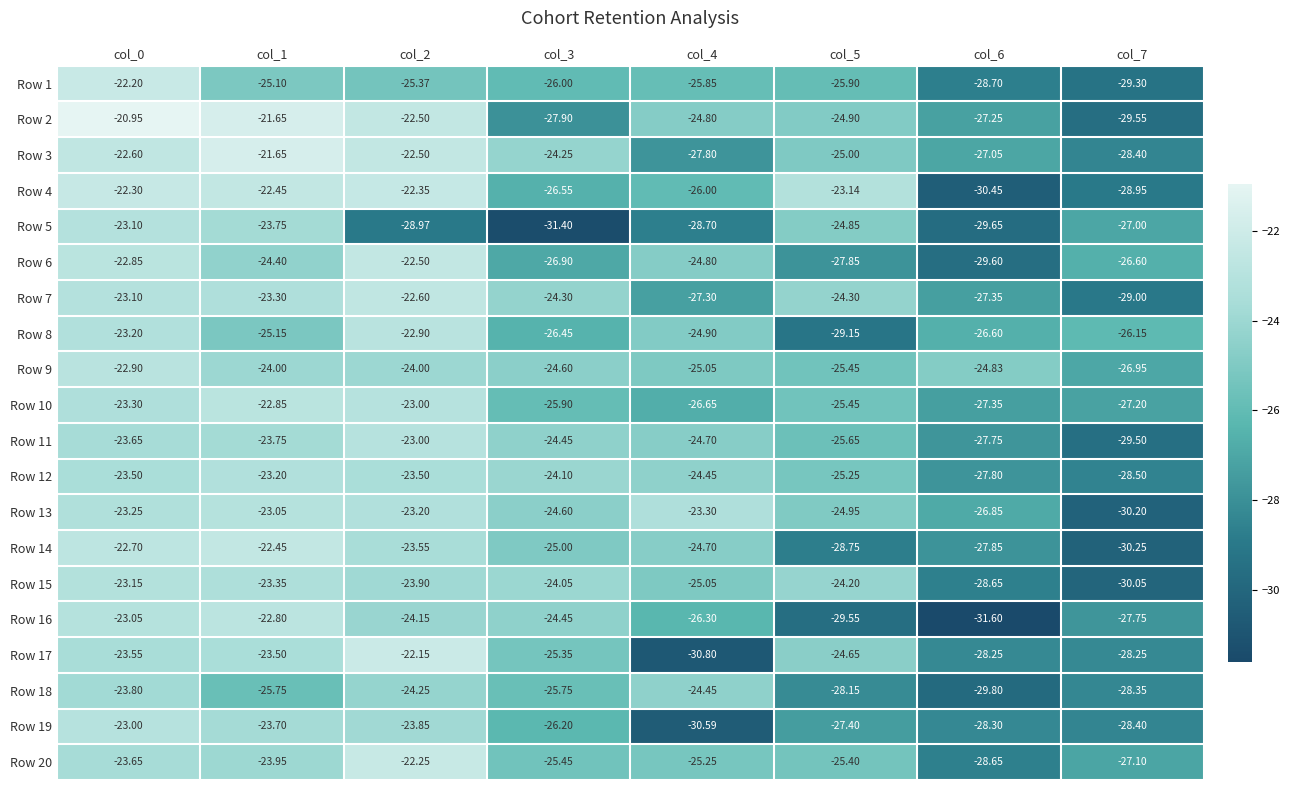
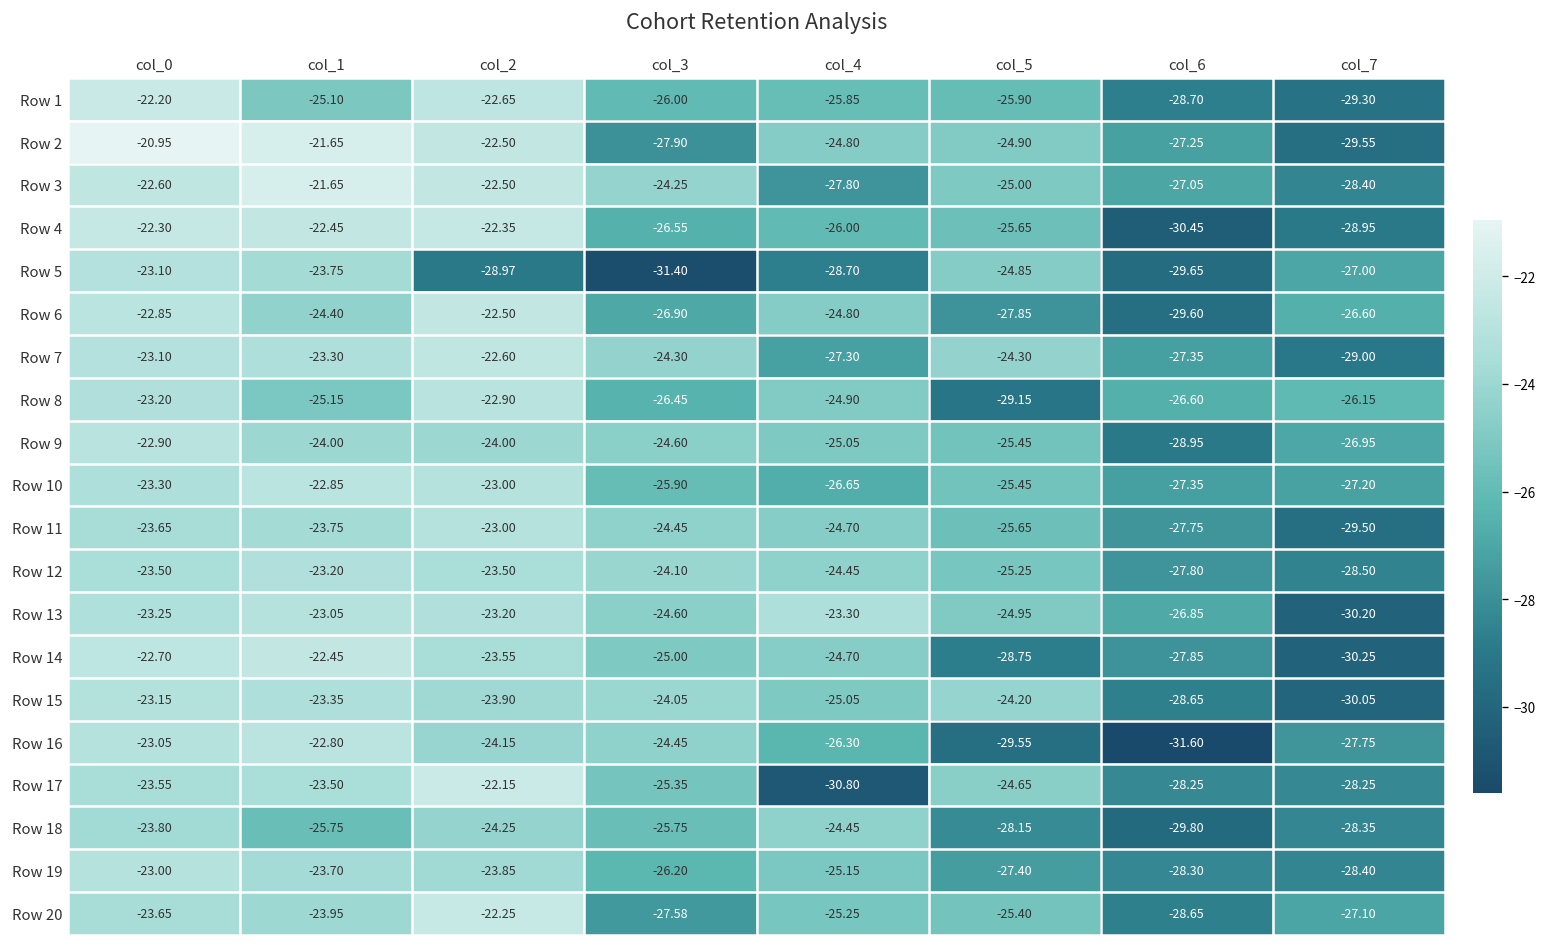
  {
    "Row 1": {
      "col_0": -22.20,
      "col_1": -25.10,
-     "col_2": -25.37,
+     "col_2": -22.65,
      "col_3": -26.00,
      "col_4": -25.85,
      "col_5": -25.90,
      "col_6": -28.70,
      "col_7": -29.30
    },
    "Row 2": {
      "col_0": -20.95,
      "col_1": -21.65,
      "col_2": -22.50,
      "col_3": -27.90,
      "col_4": -24.80,
      "col_5": -24.90,
      "col_6": -27.25,
      "col_7": -29.55
    },
    "Row 3": {
      "col_0": -22.60,
      "col_1": -21.65,
      "col_2": -22.50,
      "col_3": -24.25,
      "col_4": -27.80,
      "col_5": -25.00,
      "col_6": -27.05,
      "col_7": -28.40
    },
    "Row 4": {
      "col_0": -22.30,
      "col_1": -22.45,
      "col_2": -22.35,
      "col_3": -26.55,
      "col_4": -26.00,
-     "col_5": -23.14,
+     "col_5": -25.65,
      "col_6": -30.45,
      "col_7": -28.95
    },
    "Row 5": {
      "col_0": -23.10,
      "col_1": -23.75,
      "col_2": -28.97,
      "col_3": -31.40,
      "col_4": -28.70,
      "col_5": -24.85,
      "col_6": -29.65,
      "col_7": -27.00
    },
    "Row 6": {
      "col_0": -22.85,
      "col_1": -24.40,
      "col_2": -22.50,
      "col_3": -26.90,
      "col_4": -24.80,
      "col_5": -27.85,
      "col_6": -29.60,
      "col_7": -26.60
    },
    "Row 7": {
      "col_0": -23.10,
      "col_1": -23.30,
      "col_2": -22.60,
      "col_3": -24.30,
      "col_4": -27.30,
      "col_5": -24.30,
      "col_6": -27.35,
      "col_7": -29.00
    },
    "Row 8": {
      "col_0": -23.20,
      "col_1": -25.15,
      "col_2": -22.90,
      "col_3": -26.45,
      "col_4": -24.90,
      "col_5": -29.15,
      "col_6": -26.60,
      "col_7": -26.15
    },
    "Row 9": {
      "col_0": -22.90,
      "col_1": -24.00,
      "col_2": -24.00,
      "col_3": -24.60,
      "col_4": -25.05,
      "col_5": -25.45,
-     "col_6": -24.83,
+     "col_6": -28.95,
      "col_7": -26.95
    },
    "Row 10": {
      "col_0": -23.30,
      "col_1": -22.85,
      "col_2": -23.00,
      "col_3": -25.90,
      "col_4": -26.65,
      "col_5": -25.45,
      "col_6": -27.35,
      "col_7": -27.20
    },
    "Row 11": {
      "col_0": -23.65,
      "col_1": -23.75,
      "col_2": -23.00,
      "col_3": -24.45,
      "col_4": -24.70,
      "col_5": -25.65,
      "col_6": -27.75,
      "col_7": -29.50
    },
    "Row 12": {
      "col_0": -23.50,
      "col_1": -23.20,
      "col_2": -23.50,
      "col_3": -24.10,
      "col_4": -24.45,
      "col_5": -25.25,
      "col_6": -27.80,
      "col_7": -28.50
    },
    "Row 13": {
      "col_0": -23.25,
      "col_1": -23.05,
      "col_2": -23.20,
      "col_3": -24.60,
      "col_4": -23.30,
      "col_5": -24.95,
      "col_6": -26.85,
      "col_7": -30.20
    },
    "Row 14": {
      "col_0": -22.70,
      "col_1": -22.45,
      "col_2": -23.55,
      "col_3": -25.00,
      "col_4": -24.70,
      "col_5": -28.75,
      "col_6": -27.85,
      "col_7": -30.25
    },
    "Row 15": {
      "col_0": -23.15,
      "col_1": -23.35,
      "col_2": -23.90,
      "col_3": -24.05,
      "col_4": -25.05,
      "col_5": -24.20,
      "col_6": -28.65,
      "col_7": -30.05
    },
    "Row 16": {
      "col_0": -23.05,
      "col_1": -22.80,
      "col_2": -24.15,
      "col_3": -24.45,
      "col_4": -26.30,
      "col_5": -29.55,
      "col_6": -31.60,
      "col_7": -27.75
    },
    "Row 17": {
      "col_0": -23.55,
      "col_1": -23.50,
      "col_2": -22.15,
      "col_3": -25.35,
      "col_4": -30.80,
      "col_5": -24.65,
      "col_6": -28.25,
      "col_7": -28.25
    },
    "Row 18": {
      "col_0": -23.80,
      "col_1": -25.75,
      "col_2": -24.25,
      "col_3": -25.75,
      "col_4": -24.45,
      "col_5": -28.15,
      "col_6": -29.80,
      "col_7": -28.35
    },
    "Row 19": {
      "col_0": -23.00,
      "col_1": -23.70,
      "col_2": -23.85,
      "col_3": -26.20,
-     "col_4": -30.59,
+     "col_4": -25.15,
      "col_5": -27.40,
      "col_6": -28.30,
      "col_7": -28.40
    },
    "Row 20": {
      "col_0": -23.65,
      "col_1": -23.95,
      "col_2": -22.25,
-     "col_3": -25.45,
+     "col_3": -27.58,
      "col_4": -25.25,
      "col_5": -25.40,
      "col_6": -28.65,
      "col_7": -27.10
    }
  }
